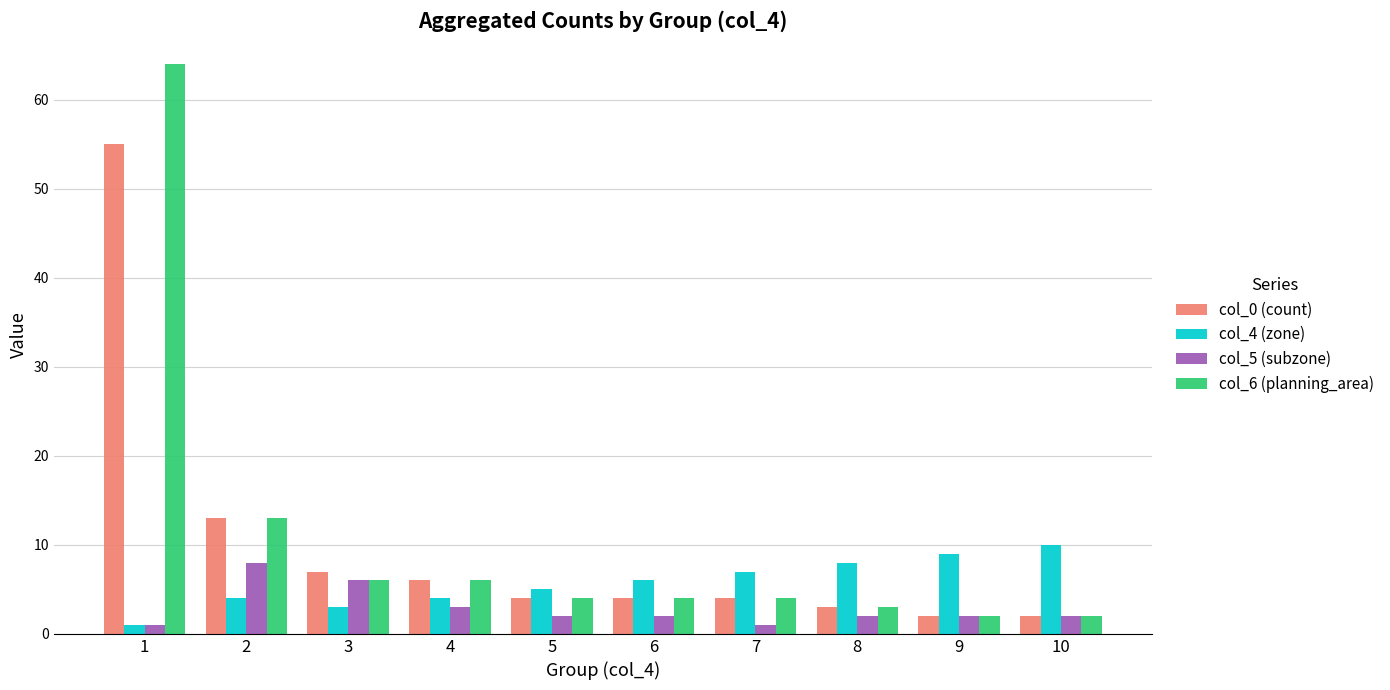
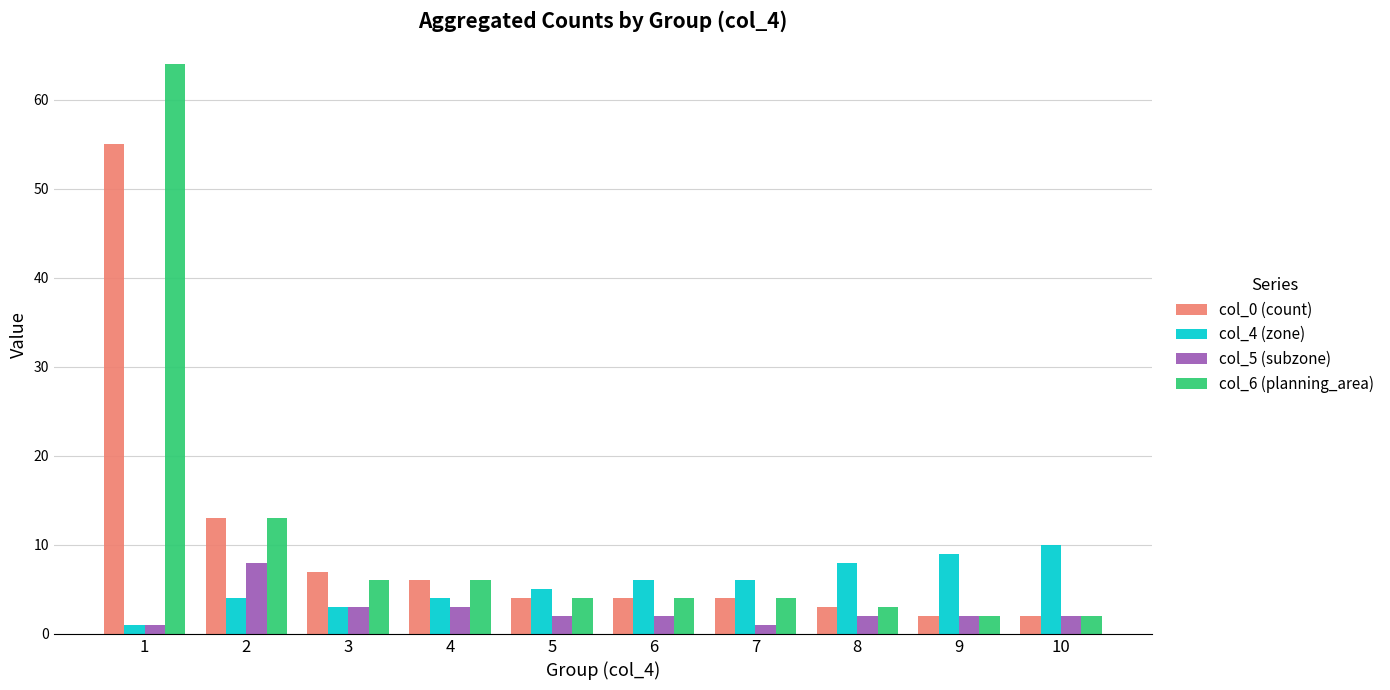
  {
    "col_0 (count)": {
      "1": 55,
      "2": 13,
      "3": 7,
      "4": 6,
      "5": 4,
      "6": 4,
      "7": 4,
      "8": 3,
      "9": 2,
      "10": 2
    },
    "col_4 (zone)": {
      "1": 1,
      "2": 4,
      "3": 3,
      "4": 4,
      "5": 5,
      "6": 6,
-     "7": 7,
+     "7": 6,
      "8": 8,
      "9": 9,
      "10": 10
    },
    "col_5 (subzone)": {
      "1": 1,
      "2": 8,
-     "3": 6,
+     "3": 3,
      "4": 3,
      "5": 2,
      "6": 2,
      "7": 1,
      "8": 2,
      "9": 2,
      "10": 2
    },
    "col_6 (planning_area)": {
      "1": 64,
      "2": 13,
      "3": 6,
      "4": 6,
      "5": 4,
      "6": 4,
      "7": 4,
      "8": 3,
      "9": 2,
      "10": 2
    }
  }
